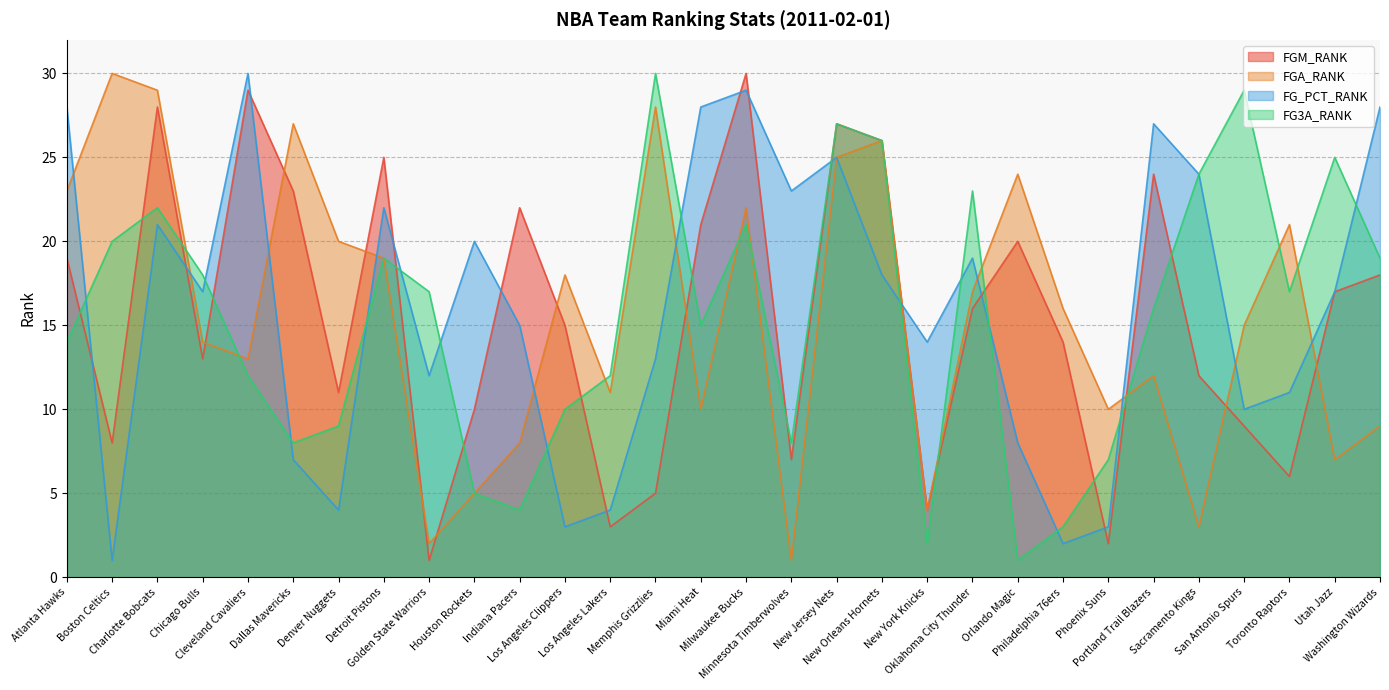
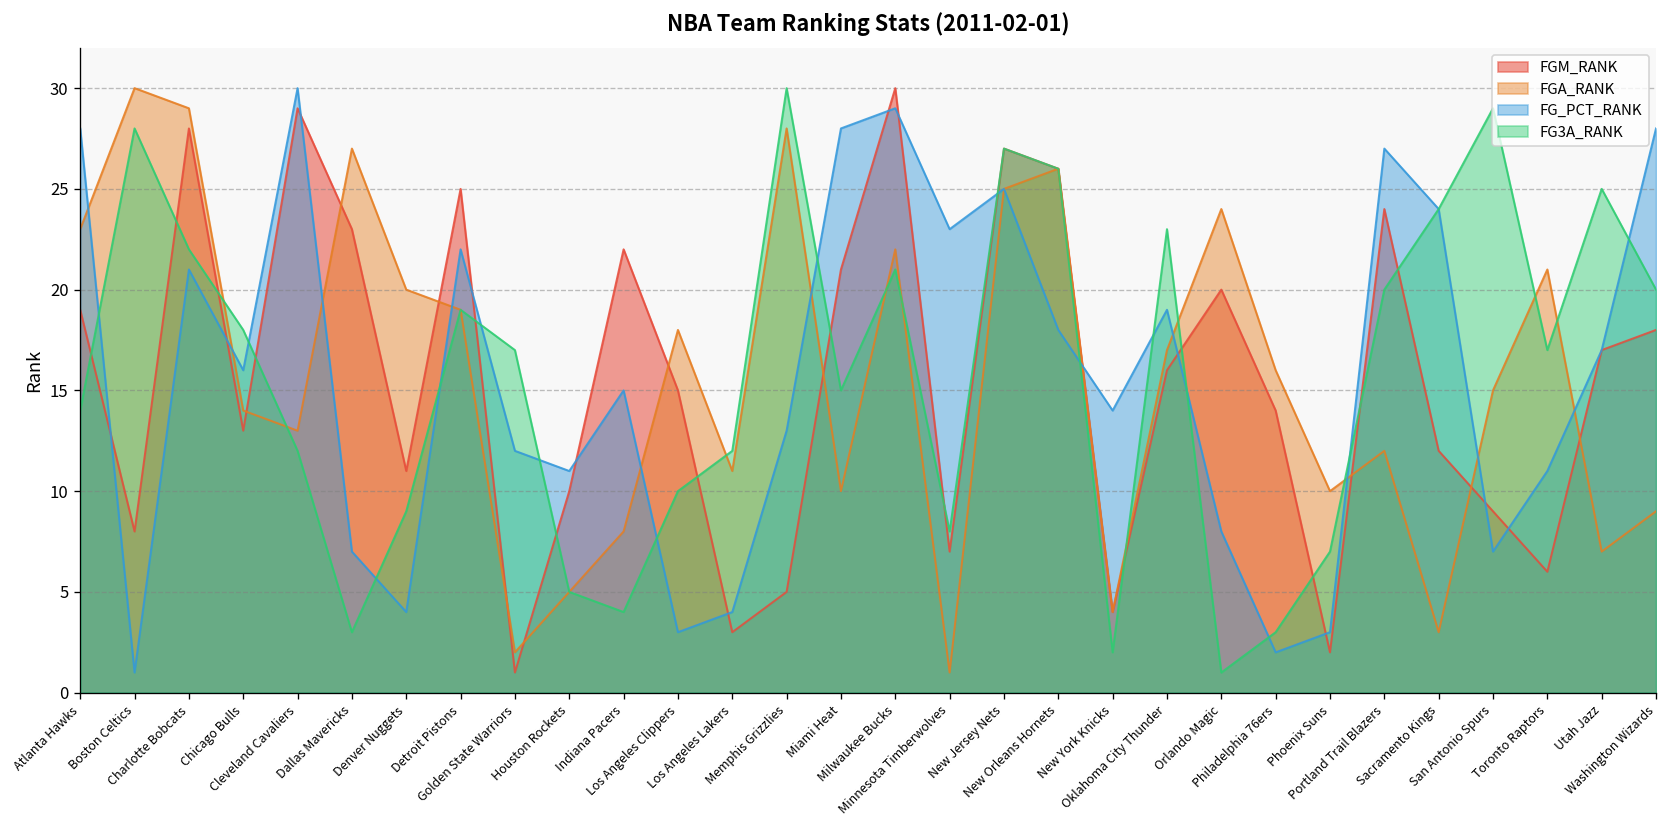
  {
    "FG_PCT_RANK": {
      "Atlanta Hawks": 28,
      "Boston Celtics": 1,
      "Charlotte Bobcats": 21,
-     "Chicago Bulls": 17,
+     "Chicago Bulls": 16,
      "Cleveland Cavaliers": 30,
      "Dallas Mavericks": 7,
      "Denver Nuggets": 4,
      "Detroit Pistons": 22,
      "Golden State Warriors": 12,
-     "Houston Rockets": 20,
+     "Houston Rockets": 11,
      "Indiana Pacers": 15,
      "Los Angeles Clippers": 3,
      "Los Angeles Lakers": 4,
      "Memphis Grizzlies": 13,
      "Miami Heat": 28,
      "Milwaukee Bucks": 29,
      "Minnesota Timberwolves": 23,
      "New Orleans Hornets": 18,
      "New York Knicks": 14,
      "Oklahoma City Thunder": 19,
      "Orlando Magic": 8,
      "Philadelphia 76ers": 2,
      "Phoenix Suns": 3,
      "Portland Trail Blazers": 27,
-     "San Antonio Spurs": 10,
+     "San Antonio Spurs": 7,
      "Toronto Raptors": 11,
      "Washington Wizards": 28
    },
    "FG3A_RANK": {
      "Atlanta Hawks": 14,
-     "Boston Celtics": 20,
+     "Boston Celtics": 28,
      "Charlotte Bobcats": 22,
      "Chicago Bulls": 18,
      "Cleveland Cavaliers": 12,
-     "Dallas Mavericks": 8,
+     "Dallas Mavericks": 3,
      "Denver Nuggets": 9,
      "Golden State Warriors": 17,
      "Indiana Pacers": 4,
      "Los Angeles Clippers": 10,
      "Los Angeles Lakers": 12,
      "Memphis Grizzlies": 30,
      "Miami Heat": 15,
      "Milwaukee Bucks": 21,
      "Minnesota Timberwolves": 8,
      "New York Knicks": 2,
      "Oklahoma City Thunder": 23,
      "Orlando Magic": 1,
      "Philadelphia 76ers": 3,
      "Phoenix Suns": 7,
-     "Portland Trail Blazers": 16,
+     "Portland Trail Blazers": 20,
      "Toronto Raptors": 17,
      "Utah Jazz": 25,
-     "Washington Wizards": 19
+     "Washington Wizards": 20
    }
  }
